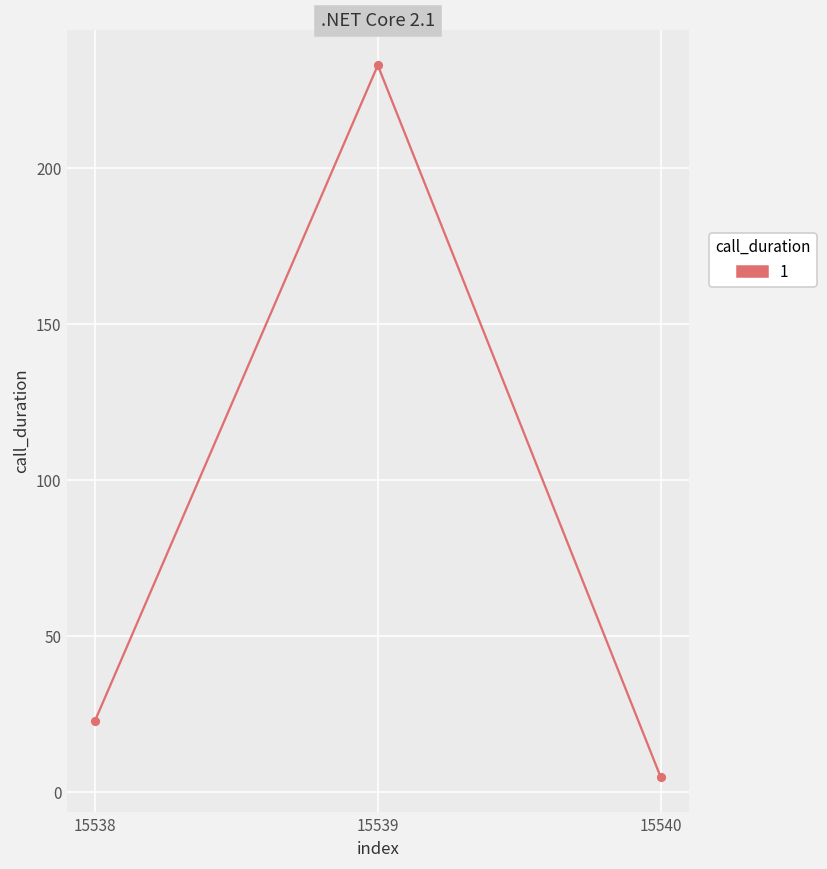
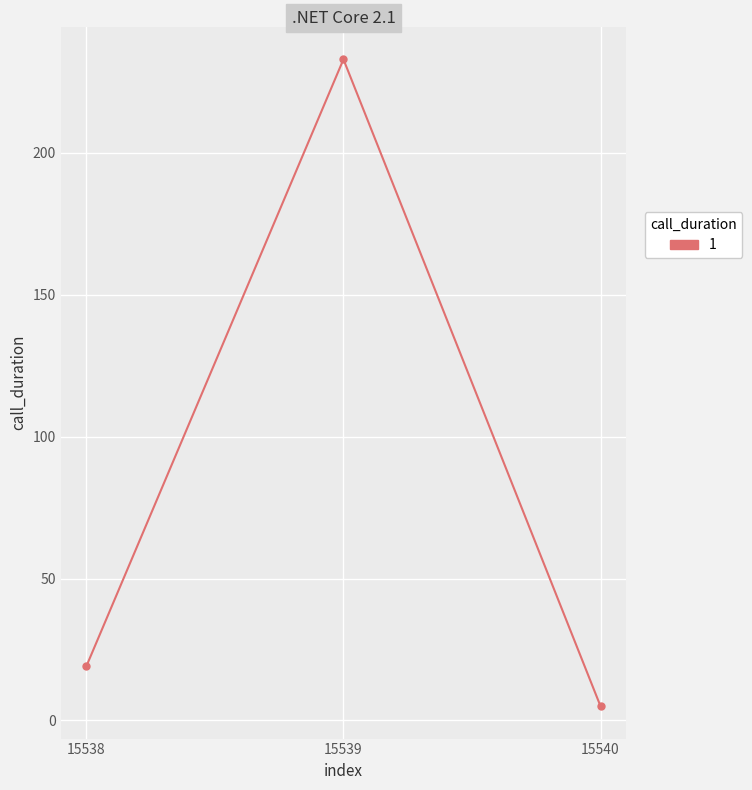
  {
-   "15538": 23,
+   "15538": 19,
    "15539": 233,
    "15540": 5
  }
